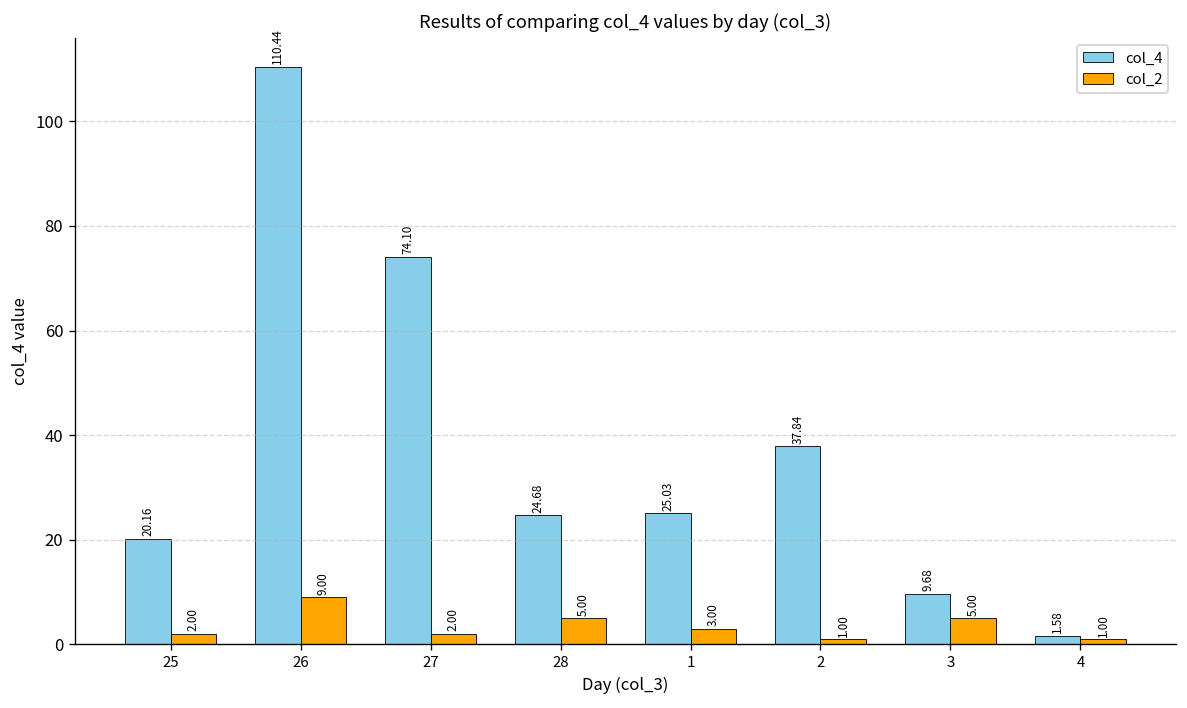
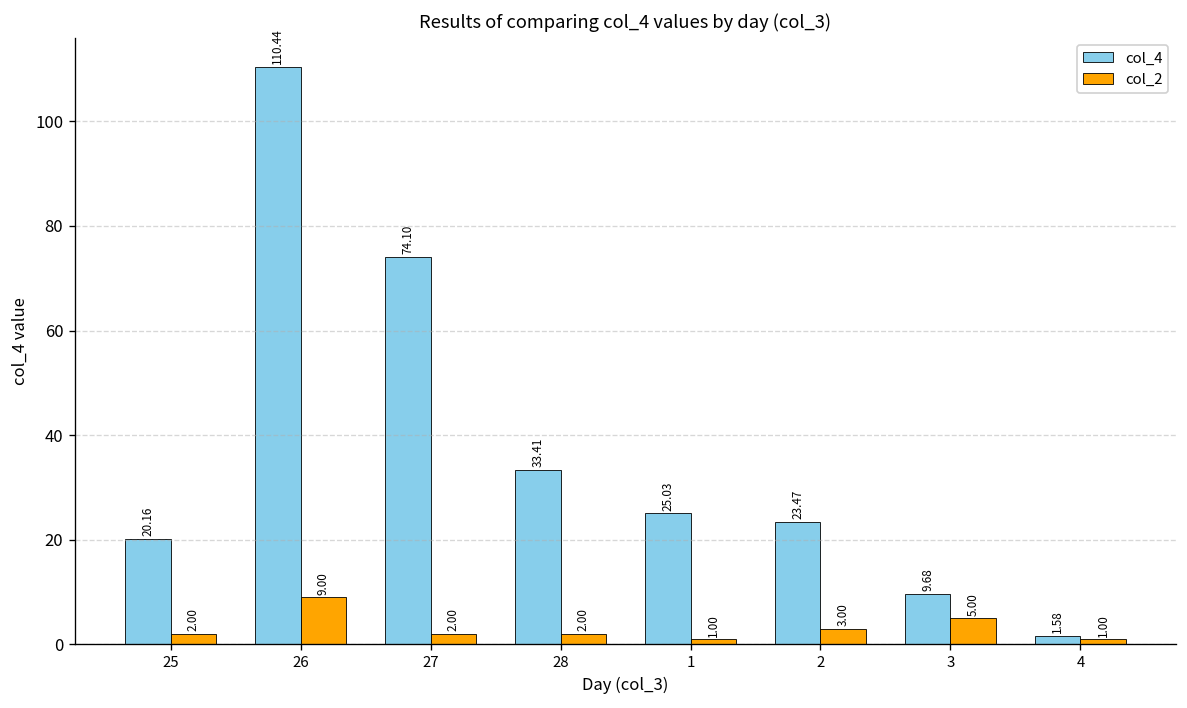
  {
    "col_4": {
      "25": 20.16,
      "26": 110.44,
      "27": 74.10,
-     "28": 24.68,
+     "28": 33.41,
      "1": 25.03,
-     "2": 37.84,
+     "2": 23.47,
      "3": 9.68,
      "4": 1.58
    },
    "col_2": {
      "25": 2.00,
      "26": 9.00,
      "27": 2.00,
-     "28": 5.00,
-     "1": 3.00,
-     "2": 1.00,
+     "28": 2.00,
+     "1": 1.00,
+     "2": 3.00,
      "3": 5.00,
      "4": 1.00
    }
  }
